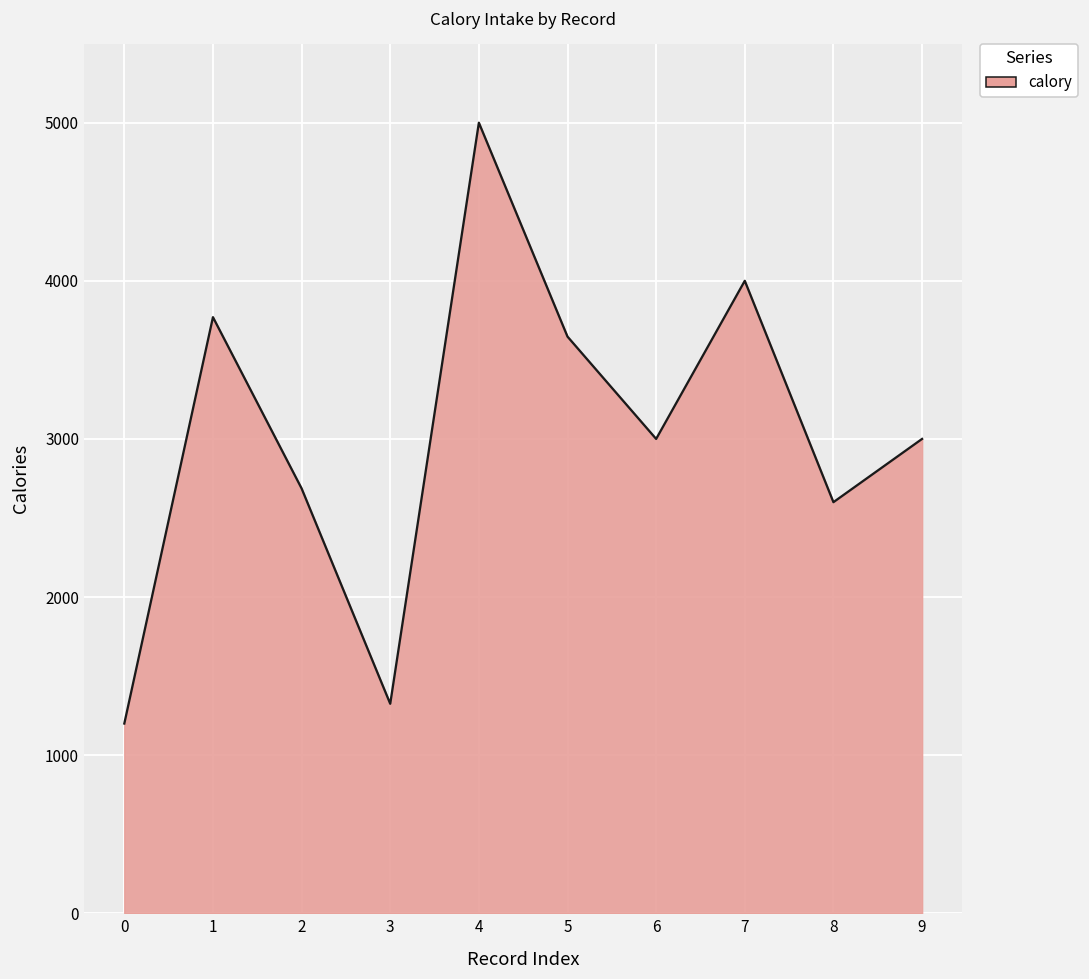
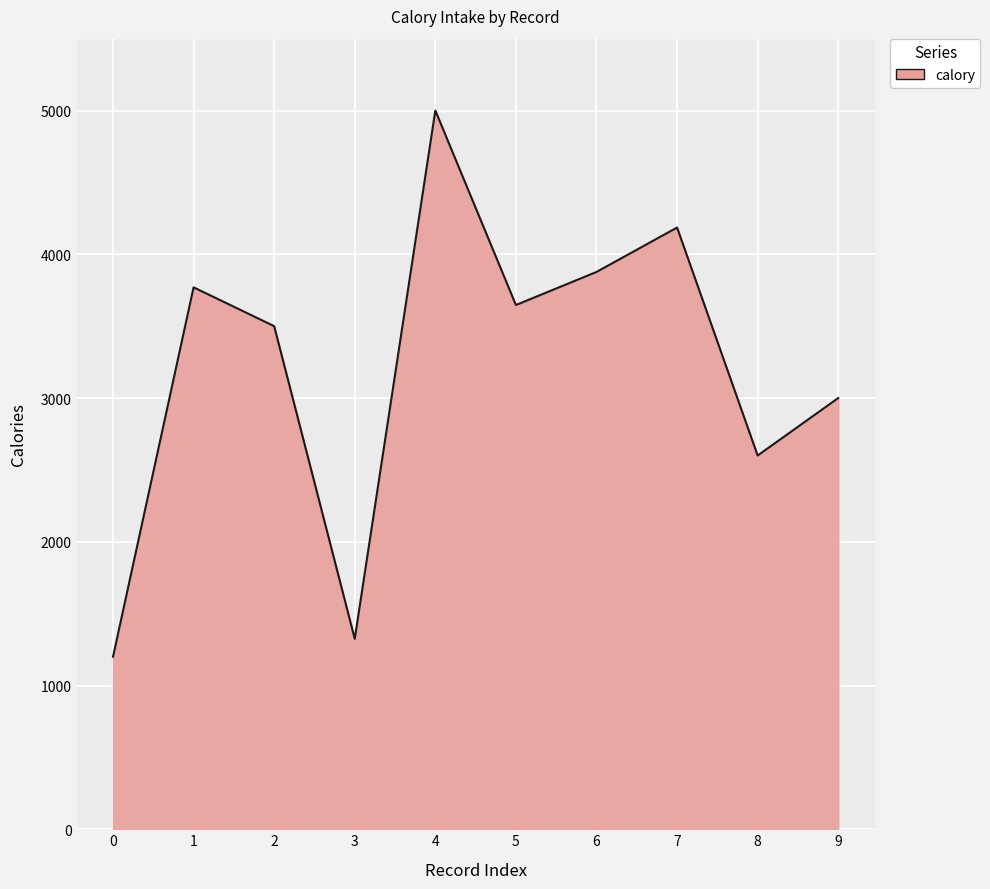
  {
    "0": 1200,
    "1": 3770,
-   "2": 2690,
+   "2": 3500,
    "3": 1330,
    "4": 5000,
    "5": 3650,
-   "6": 3000,
-   "7": 4000,
+   "6": 3880,
+   "7": 4190,
    "8": 2600,
    "9": 3000
  }
